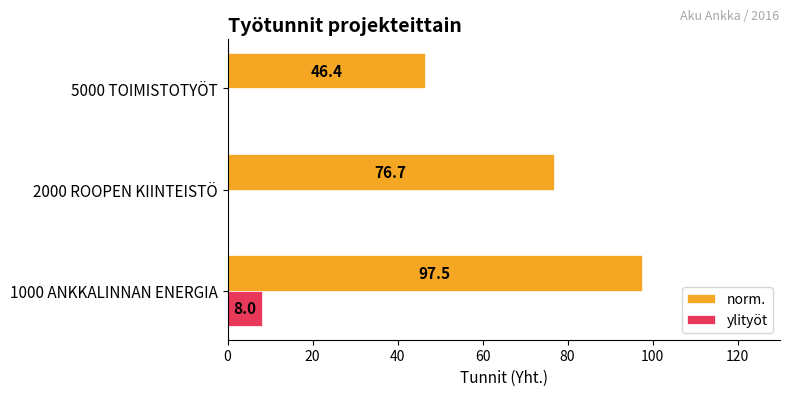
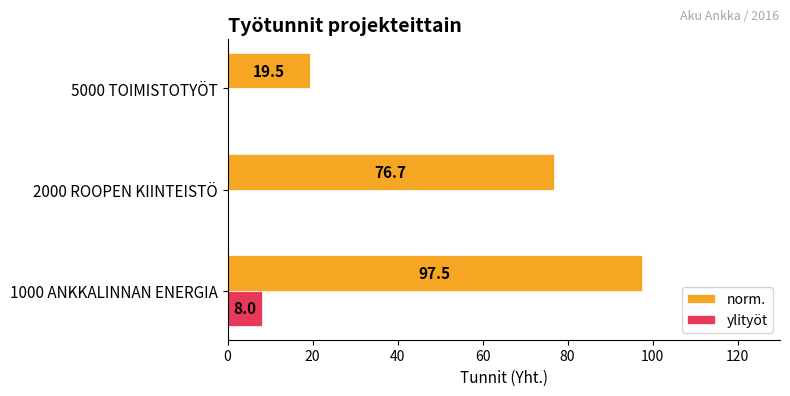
  {
    "norm.": {
-     "5000 TOIMISTOTYÖT": 46.4,
+     "5000 TOIMISTOTYÖT": 19.5,
      "2000 ROOPEN KIINTEISTÖ": 76.7,
      "1000 ANKKALINNAN ENERGIA": 97.5
    },
    "ylityöt": {
      "1000 ANKKALINNAN ENERGIA": 8.0
    }
  }
